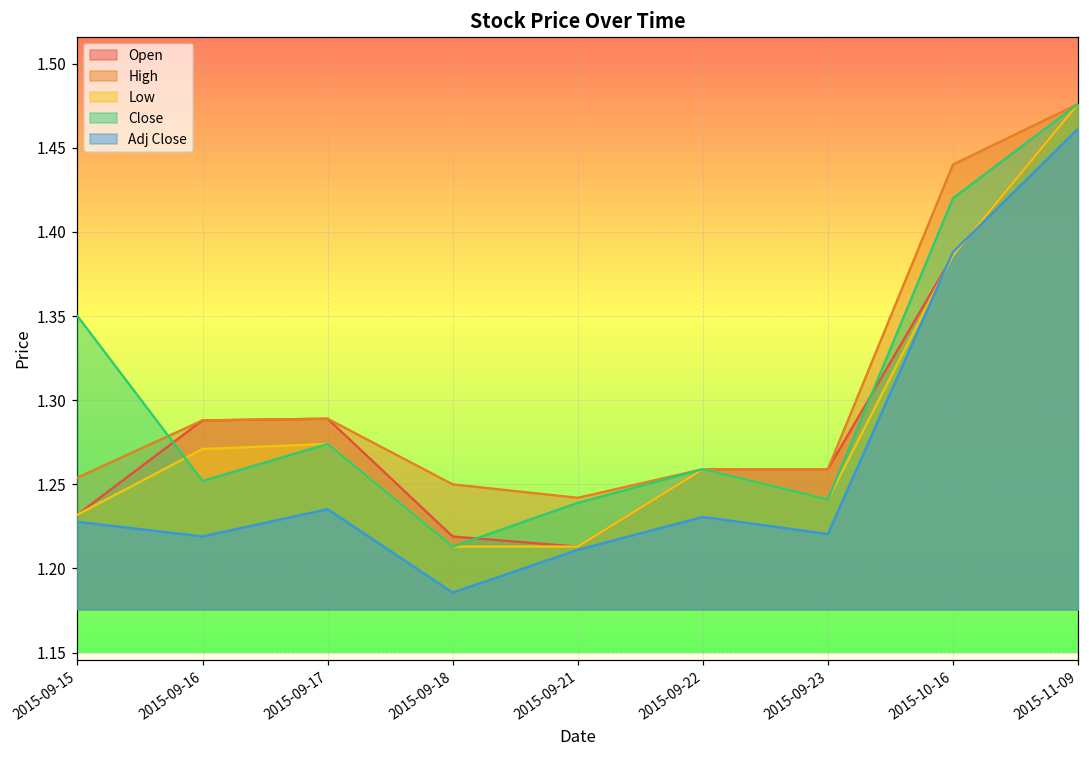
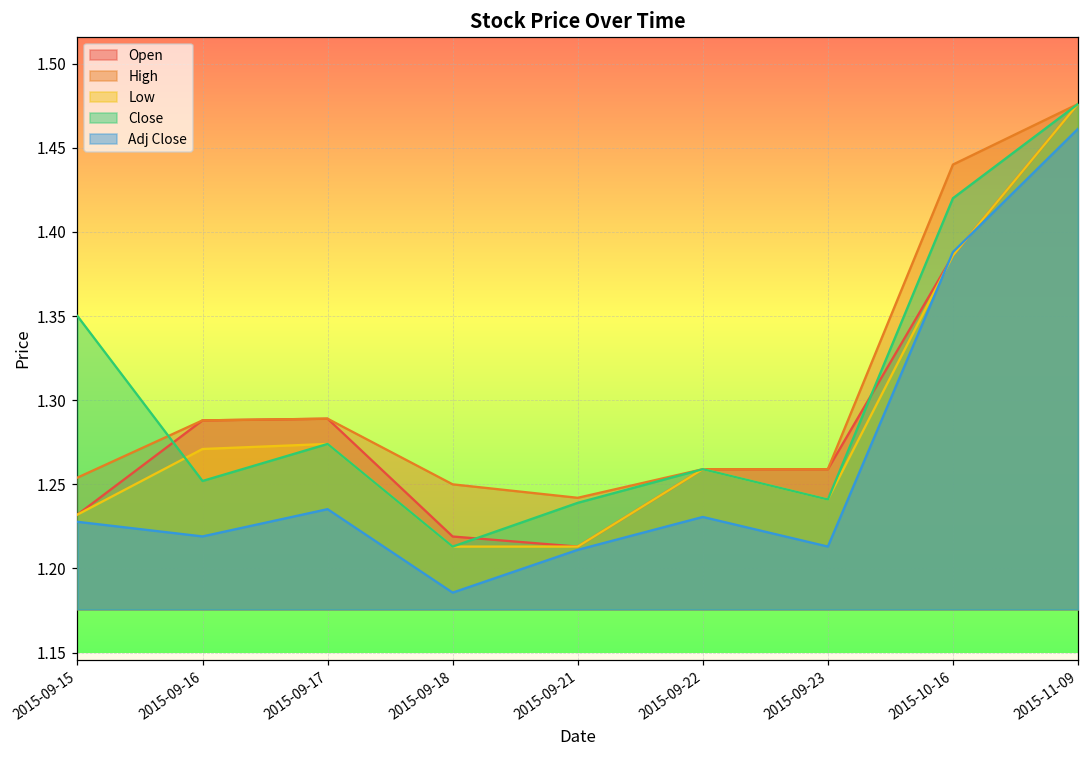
  {
    "Close": {
      "2015-09-15": 1.350,
      "2015-09-16": 1.252,
      "2015-09-21": 1.239,
      "2015-10-16": 1.420
    },
    "Adj Close": {
      "2015-09-15": 1.228,
      "2015-09-16": 1.219,
      "2015-09-17": 1.235,
      "2015-09-18": 1.186,
      "2015-09-21": 1.211,
      "2015-09-22": 1.231,
-     "2015-09-23": 1.221,
+     "2015-09-23": 1.213,
      "2015-10-16": 1.388,
      "2015-11-09": 1.461
    }
  }
